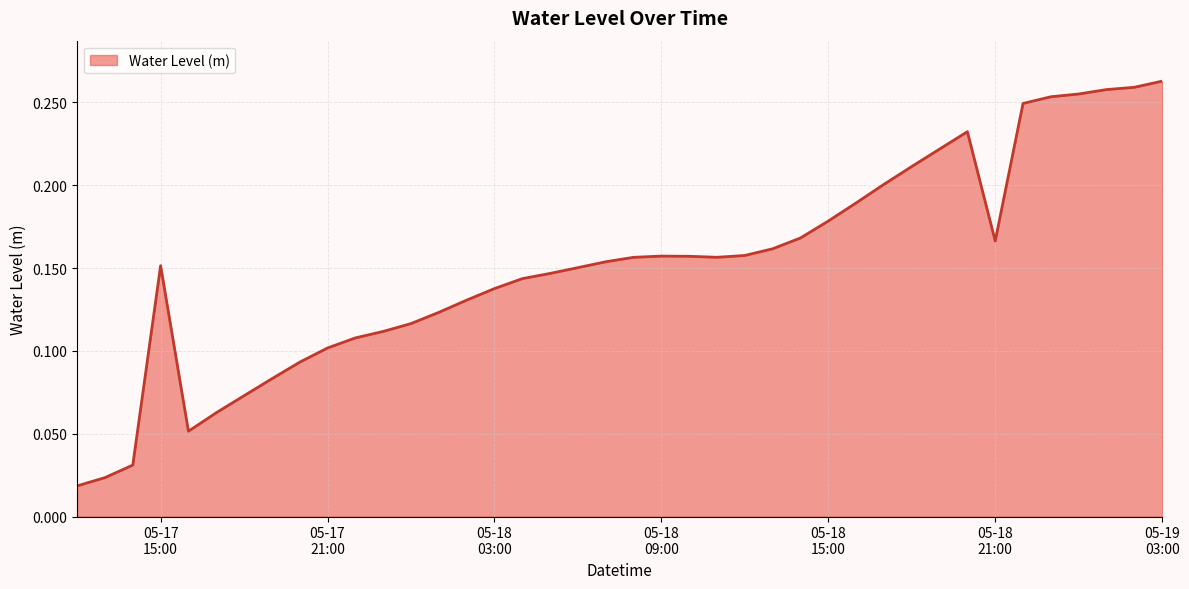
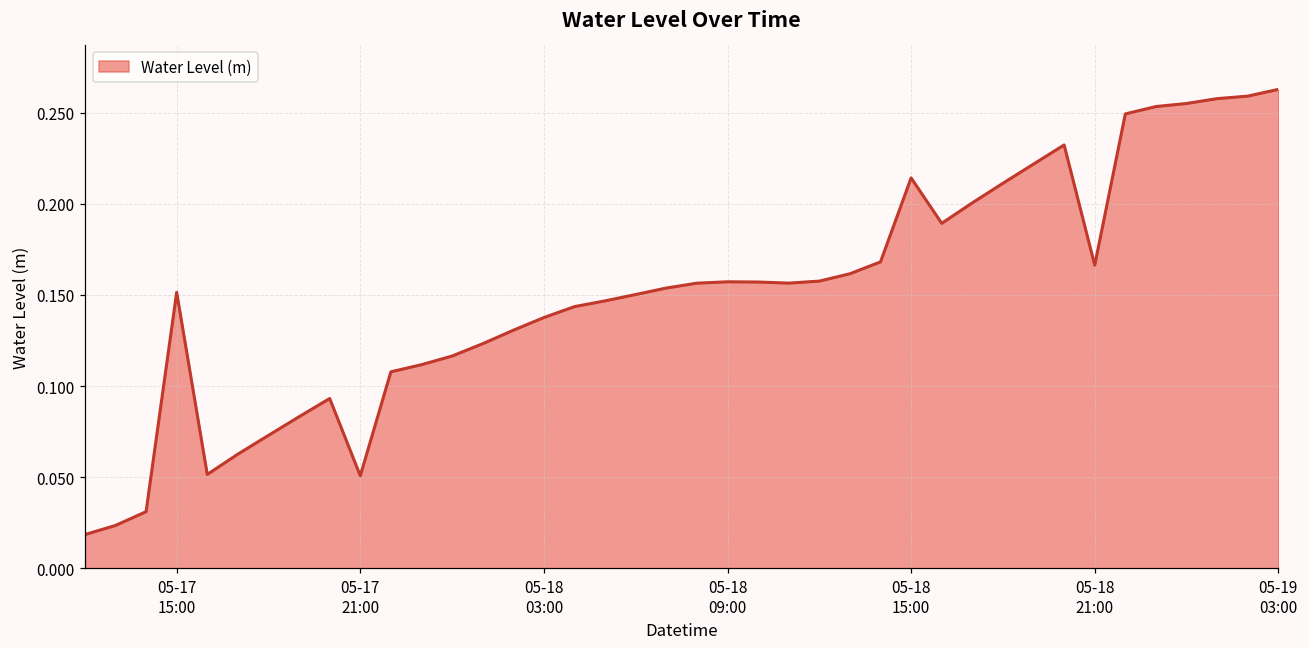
  {
    "05-17 15:00": 0.151,
-   "05-17 21:00": 0.102,
+   "05-17 21:00": 0.051,
    "05-18 03:00": 0.138,
    "05-18 09:00": 0.157,
-   "05-18 15:00": 0.178,
+   "05-18 15:00": 0.214,
    "05-18 21:00": 0.166,
    "05-19 03:00": 0.263
  }
